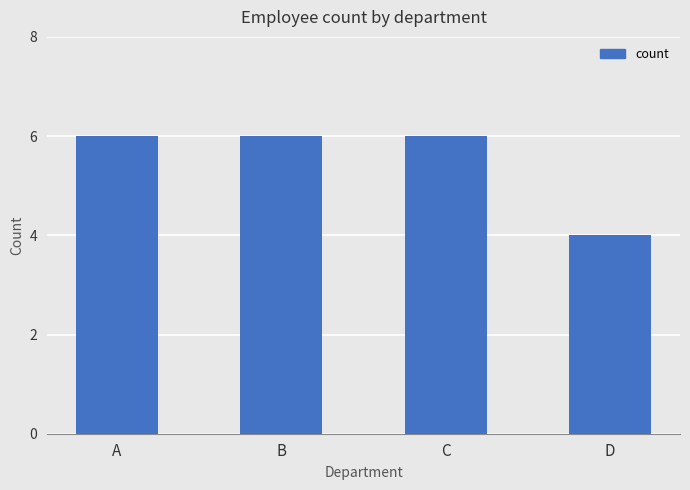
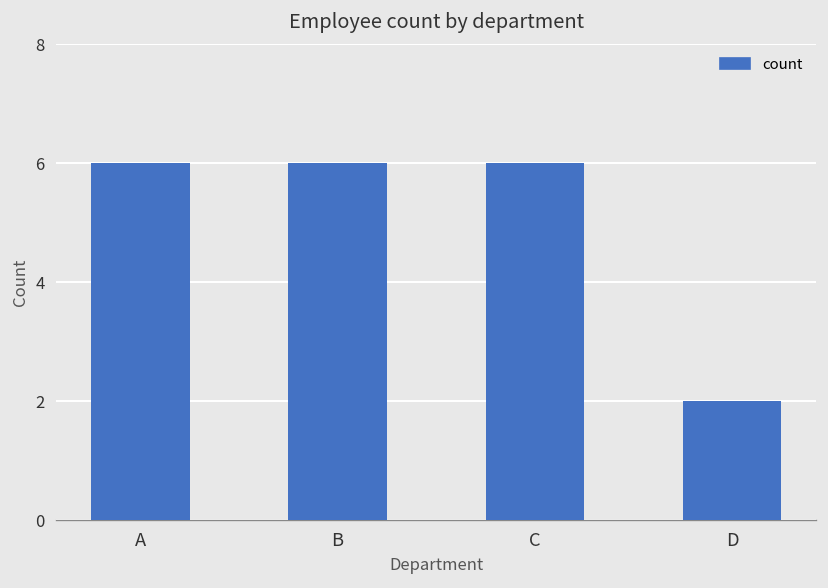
  {
    "A": 6,
    "B": 6,
    "C": 6,
-   "D": 4
+   "D": 2
  }
